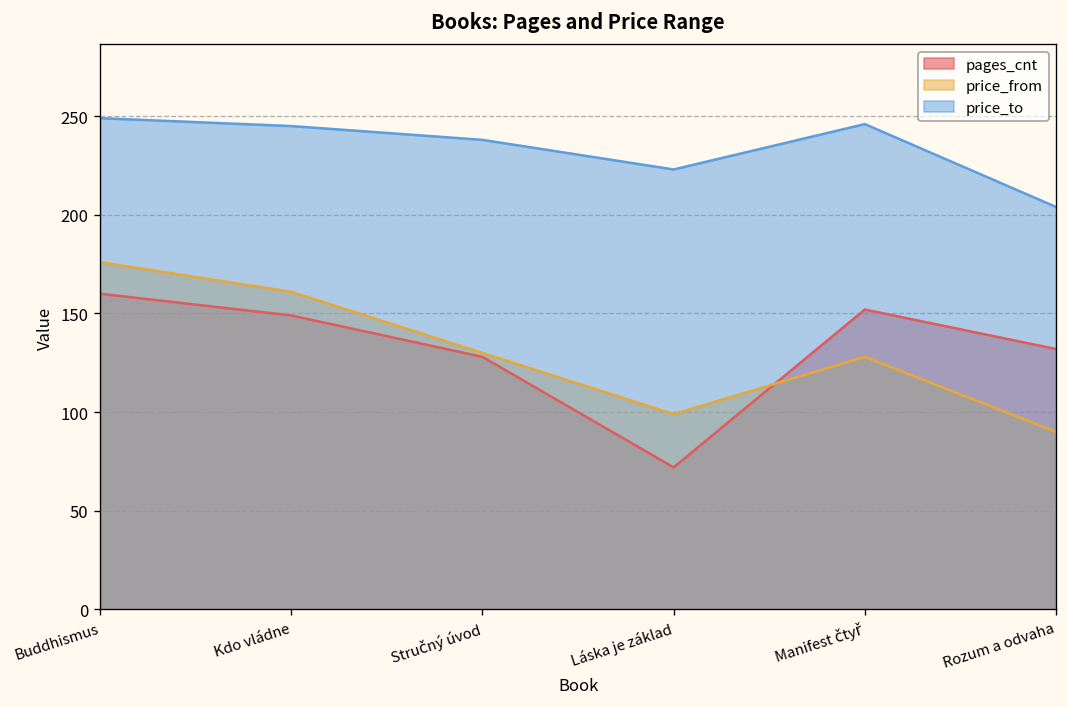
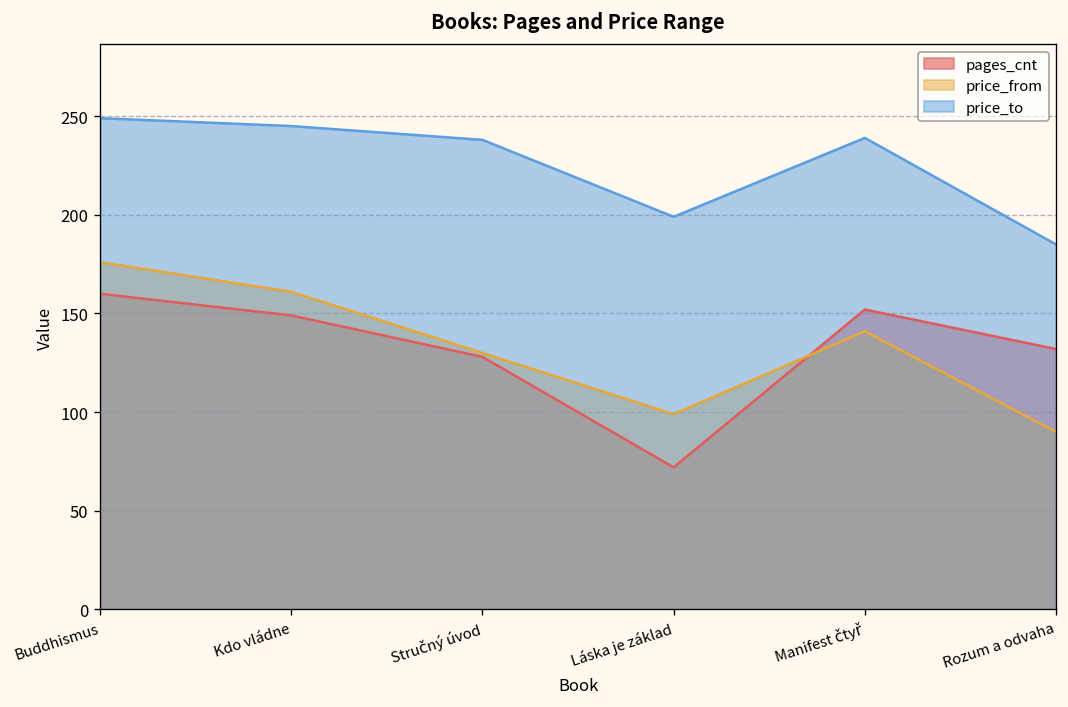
  {
    "pages_cnt": {
      "Buddhismus": 160,
      "Kdo vládne": 149,
      "Stručný úvod": 128,
      "Láska je základ": 72,
      "Manifest čtyř": 152,
      "Rozum a odvaha": 132
    },
    "price_from": {
      "Buddhismus": 176,
      "Kdo vládne": 161,
      "Stručný úvod": 130,
      "Láska je základ": 99,
-     "Manifest čtyř": 128,
+     "Manifest čtyř": 141,
      "Rozum a odvaha": 90
    },
    "price_to": {
      "Buddhismus": 249,
      "Kdo vládne": 245,
      "Stručný úvod": 238,
-     "Láska je základ": 223,
-     "Manifest čtyř": 246,
-     "Rozum a odvaha": 204
+     "Láska je základ": 199,
+     "Manifest čtyř": 239,
+     "Rozum a odvaha": 185
    }
  }
